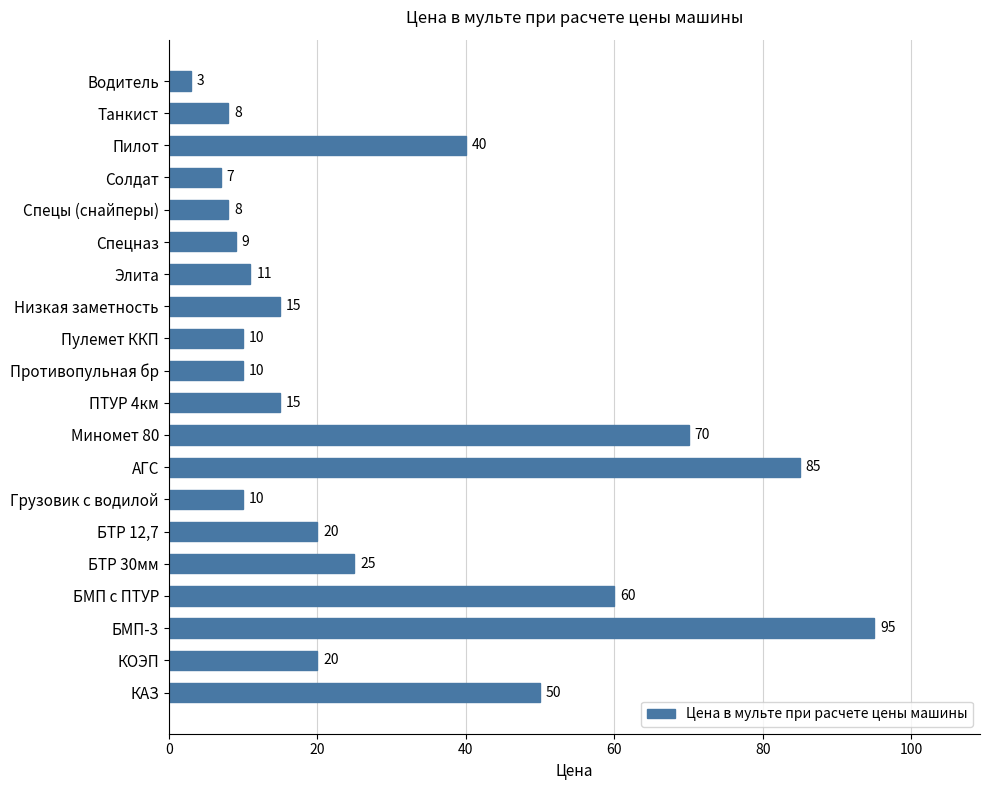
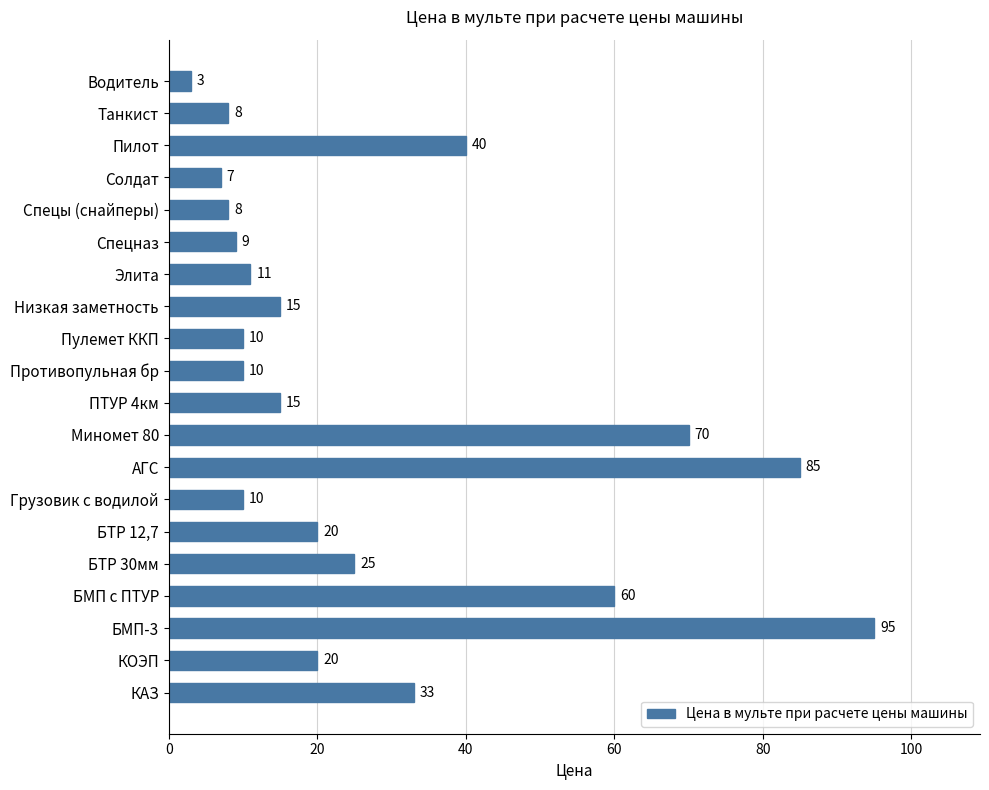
  {
    "Водитель": 3,
    "Танкист": 8,
    "Пилот": 40,
    "Солдат": 7,
    "Спецы (снайперы)": 8,
    "Спецназ": 9,
    "Элита": 11,
    "Низкая заметность": 15,
    "Пулемет ККП": 10,
    "Противопульная бр": 10,
    "ПТУР 4км": 15,
    "Миномет 80": 70,
    "АГС": 85,
    "Грузовик с водилой": 10,
    "БТР 12,7": 20,
    "БТР 30мм": 25,
    "БМП с ПТУР": 60,
    "БМП-3": 95,
    "КОЭП": 20,
-   "КАЗ": 50
+   "КАЗ": 33
  }
